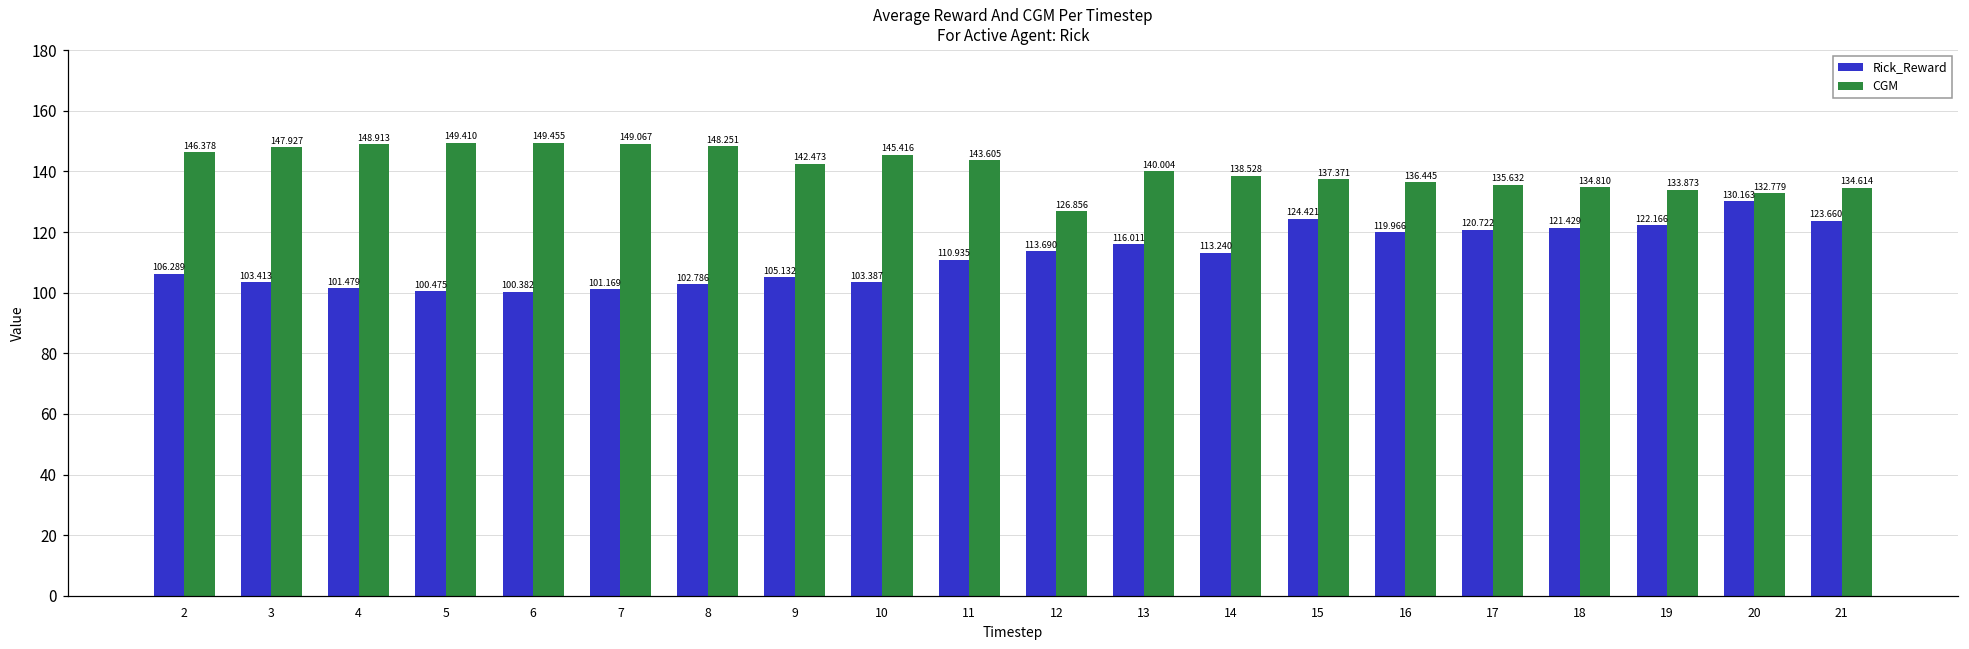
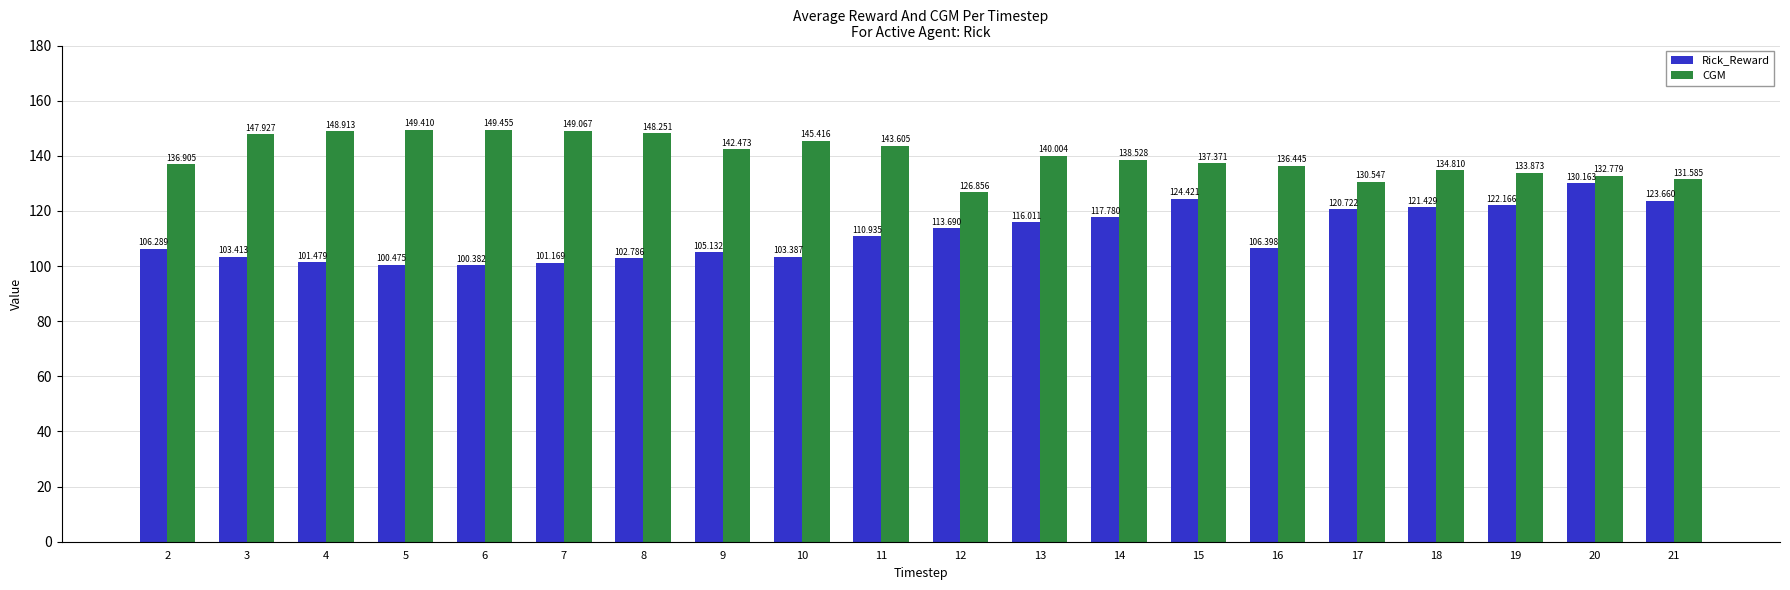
  {
    "Rick_Reward": {
      "2": 106.289,
      "3": 103.413,
      "4": 101.479,
      "5": 100.475,
      "6": 100.382,
      "7": 101.169,
      "8": 102.786,
      "9": 105.132,
      "10": 103.387,
      "11": 110.935,
      "12": 113.690,
      "13": 116.011,
-     "14": 113.240,
+     "14": 117.780,
      "15": 124.421,
-     "16": 119.966,
+     "16": 106.398,
      "17": 120.722,
      "18": 121.429,
      "19": 122.166,
      "20": 130.163,
      "21": 123.660
    },
    "CGM": {
-     "2": 146.378,
+     "2": 136.905,
      "3": 147.927,
      "4": 148.913,
      "5": 149.410,
      "6": 149.455,
      "7": 149.067,
      "8": 148.251,
      "9": 142.473,
      "10": 145.416,
      "11": 143.605,
      "12": 126.856,
      "13": 140.004,
      "14": 138.528,
      "15": 137.371,
      "16": 136.445,
-     "17": 135.632,
+     "17": 130.547,
      "18": 134.810,
      "19": 133.873,
      "20": 132.779,
-     "21": 134.614
+     "21": 131.585
    }
  }
